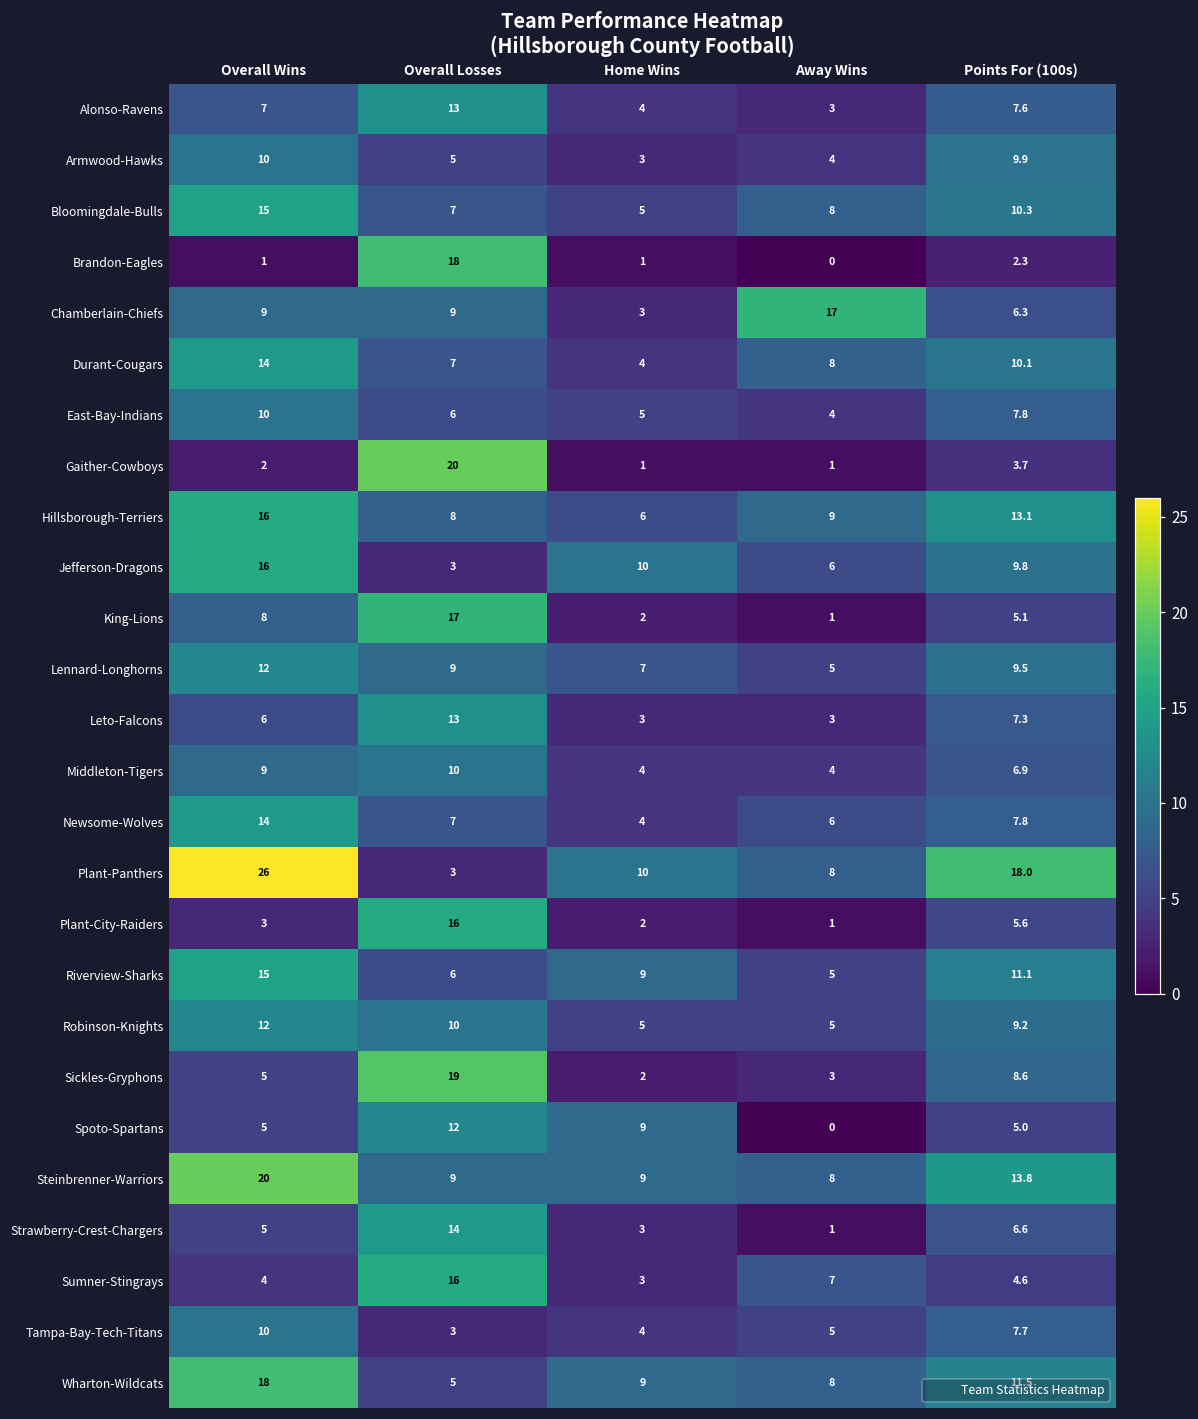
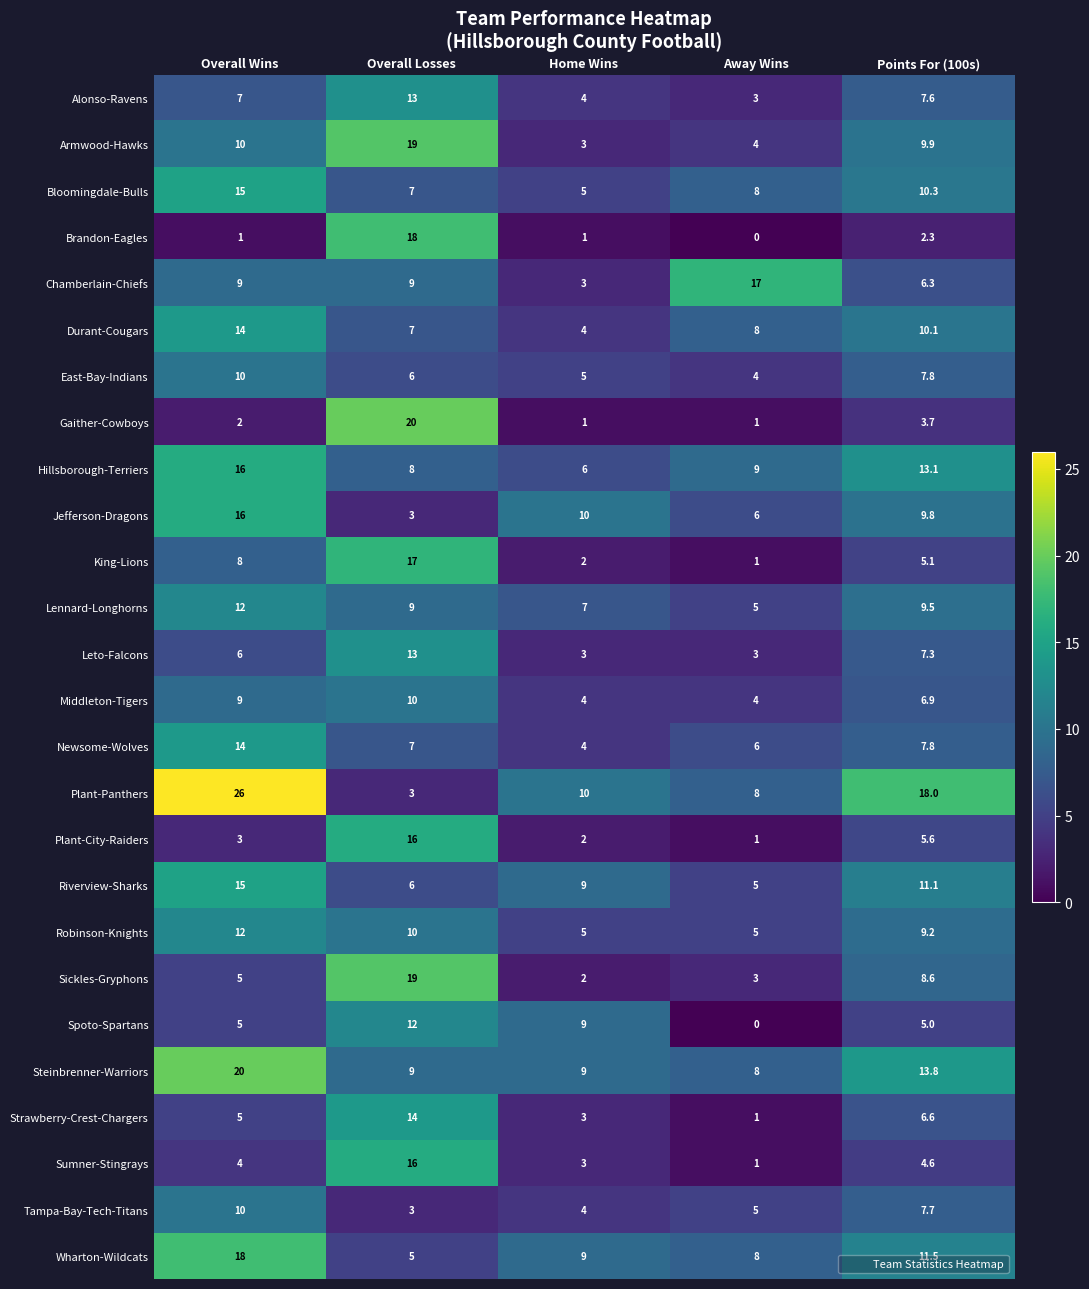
  {
    "Alonso-Ravens": {
      "Overall Wins": 7,
      "Overall Losses": 13,
      "Home Wins": 4,
      "Away Wins": 3,
      "Points For (100s)": 7.6
    },
    "Armwood-Hawks": {
      "Overall Wins": 10,
-     "Overall Losses": 5,
+     "Overall Losses": 19,
      "Home Wins": 3,
      "Away Wins": 4,
      "Points For (100s)": 9.9
    },
    "Bloomingdale-Bulls": {
      "Overall Wins": 15,
      "Overall Losses": 7,
      "Home Wins": 5,
      "Away Wins": 8,
      "Points For (100s)": 10.3
    },
    "Brandon-Eagles": {
      "Overall Wins": 1,
      "Overall Losses": 18,
      "Home Wins": 1,
      "Away Wins": 0,
      "Points For (100s)": 2.3
    },
    "Chamberlain-Chiefs": {
      "Overall Wins": 9,
      "Overall Losses": 9,
      "Home Wins": 3,
      "Away Wins": 17,
      "Points For (100s)": 6.3
    },
    "Durant-Cougars": {
      "Overall Wins": 14,
      "Overall Losses": 7,
      "Home Wins": 4,
      "Away Wins": 8,
      "Points For (100s)": 10.1
    },
    "East-Bay-Indians": {
      "Overall Wins": 10,
      "Overall Losses": 6,
      "Home Wins": 5,
      "Away Wins": 4,
      "Points For (100s)": 7.8
    },
    "Gaither-Cowboys": {
      "Overall Wins": 2,
      "Overall Losses": 20,
      "Home Wins": 1,
      "Away Wins": 1,
      "Points For (100s)": 3.7
    },
    "Hillsborough-Terriers": {
      "Overall Wins": 16,
      "Overall Losses": 8,
      "Home Wins": 6,
      "Away Wins": 9,
      "Points For (100s)": 13.1
    },
    "Jefferson-Dragons": {
      "Overall Wins": 16,
      "Overall Losses": 3,
      "Home Wins": 10,
      "Away Wins": 6,
      "Points For (100s)": 9.8
    },
    "King-Lions": {
      "Overall Wins": 8,
      "Overall Losses": 17,
      "Home Wins": 2,
      "Away Wins": 1,
      "Points For (100s)": 5.1
    },
    "Lennard-Longhorns": {
      "Overall Wins": 12,
      "Overall Losses": 9,
      "Home Wins": 7,
      "Away Wins": 5,
      "Points For (100s)": 9.5
    },
    "Leto-Falcons": {
      "Overall Wins": 6,
      "Overall Losses": 13,
      "Home Wins": 3,
      "Away Wins": 3,
      "Points For (100s)": 7.3
    },
    "Middleton-Tigers": {
      "Overall Wins": 9,
      "Overall Losses": 10,
      "Home Wins": 4,
      "Away Wins": 4,
      "Points For (100s)": 6.9
    },
    "Newsome-Wolves": {
      "Overall Wins": 14,
      "Overall Losses": 7,
      "Home Wins": 4,
      "Away Wins": 6,
      "Points For (100s)": 7.8
    },
    "Plant-Panthers": {
      "Overall Wins": 26,
      "Overall Losses": 3,
      "Home Wins": 10,
      "Away Wins": 8,
      "Points For (100s)": 18.0
    },
    "Plant-City-Raiders": {
      "Overall Wins": 3,
      "Overall Losses": 16,
      "Home Wins": 2,
      "Away Wins": 1,
      "Points For (100s)": 5.6
    },
    "Riverview-Sharks": {
      "Overall Wins": 15,
      "Overall Losses": 6,
      "Home Wins": 9,
      "Away Wins": 5,
      "Points For (100s)": 11.1
    },
    "Robinson-Knights": {
      "Overall Wins": 12,
      "Overall Losses": 10,
      "Home Wins": 5,
      "Away Wins": 5,
      "Points For (100s)": 9.2
    },
    "Sickles-Gryphons": {
      "Overall Wins": 5,
      "Overall Losses": 19,
      "Home Wins": 2,
      "Away Wins": 3,
      "Points For (100s)": 8.6
    },
    "Spoto-Spartans": {
      "Overall Wins": 5,
      "Overall Losses": 12,
      "Home Wins": 9,
      "Away Wins": 0,
      "Points For (100s)": 5.0
    },
    "Steinbrenner-Warriors": {
      "Overall Wins": 20,
      "Overall Losses": 9,
      "Home Wins": 9,
      "Away Wins": 8,
      "Points For (100s)": 13.8
    },
    "Strawberry-Crest-Chargers": {
      "Overall Wins": 5,
      "Overall Losses": 14,
      "Home Wins": 3,
      "Away Wins": 1,
      "Points For (100s)": 6.6
    },
    "Sumner-Stingrays": {
      "Overall Wins": 4,
      "Overall Losses": 16,
      "Home Wins": 3,
-     "Away Wins": 7,
+     "Away Wins": 1,
      "Points For (100s)": 4.6
    },
    "Tampa-Bay-Tech-Titans": {
      "Overall Wins": 10,
      "Overall Losses": 3,
      "Home Wins": 4,
      "Away Wins": 5,
      "Points For (100s)": 7.7
    },
    "Wharton-Wildcats": {
      "Overall Wins": 18,
      "Overall Losses": 5,
      "Home Wins": 9,
      "Away Wins": 8
    }
  }
